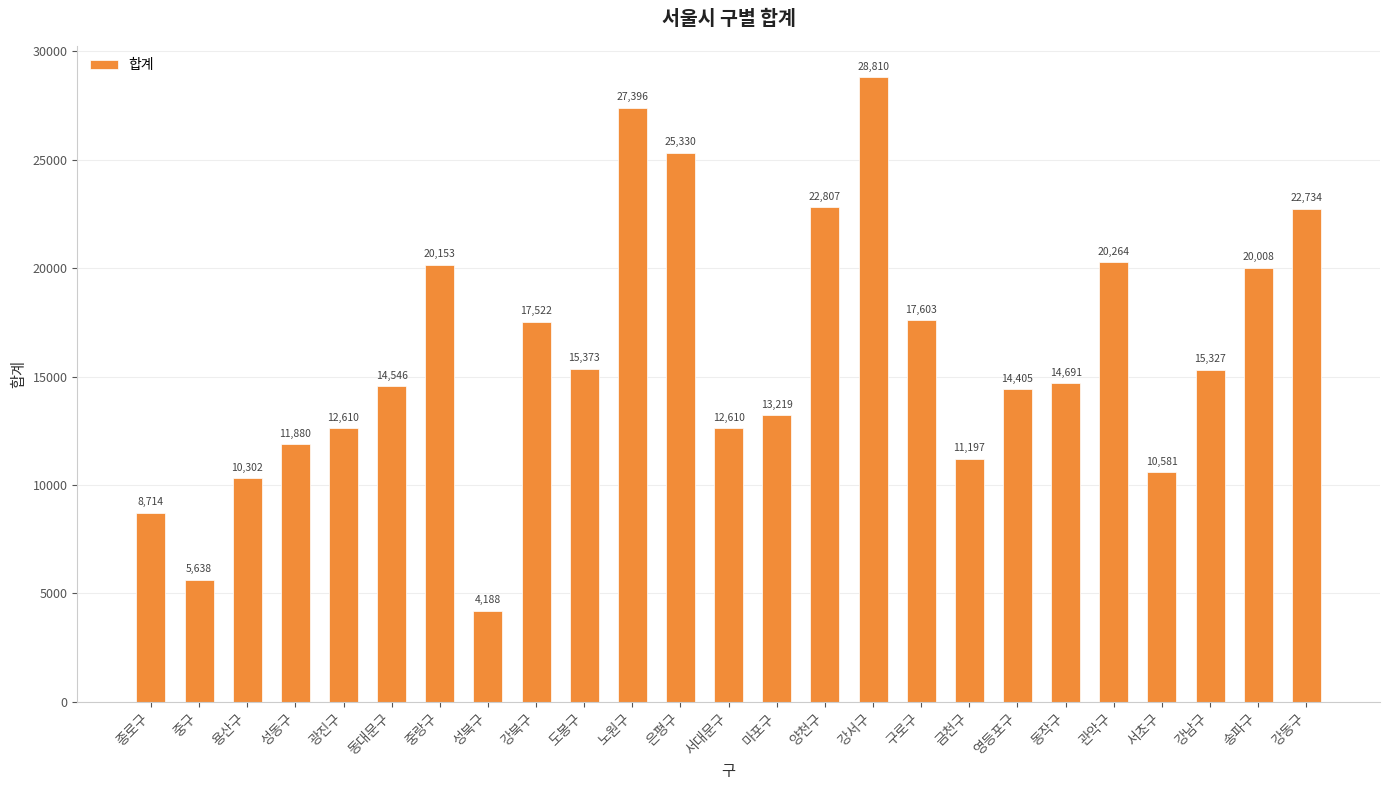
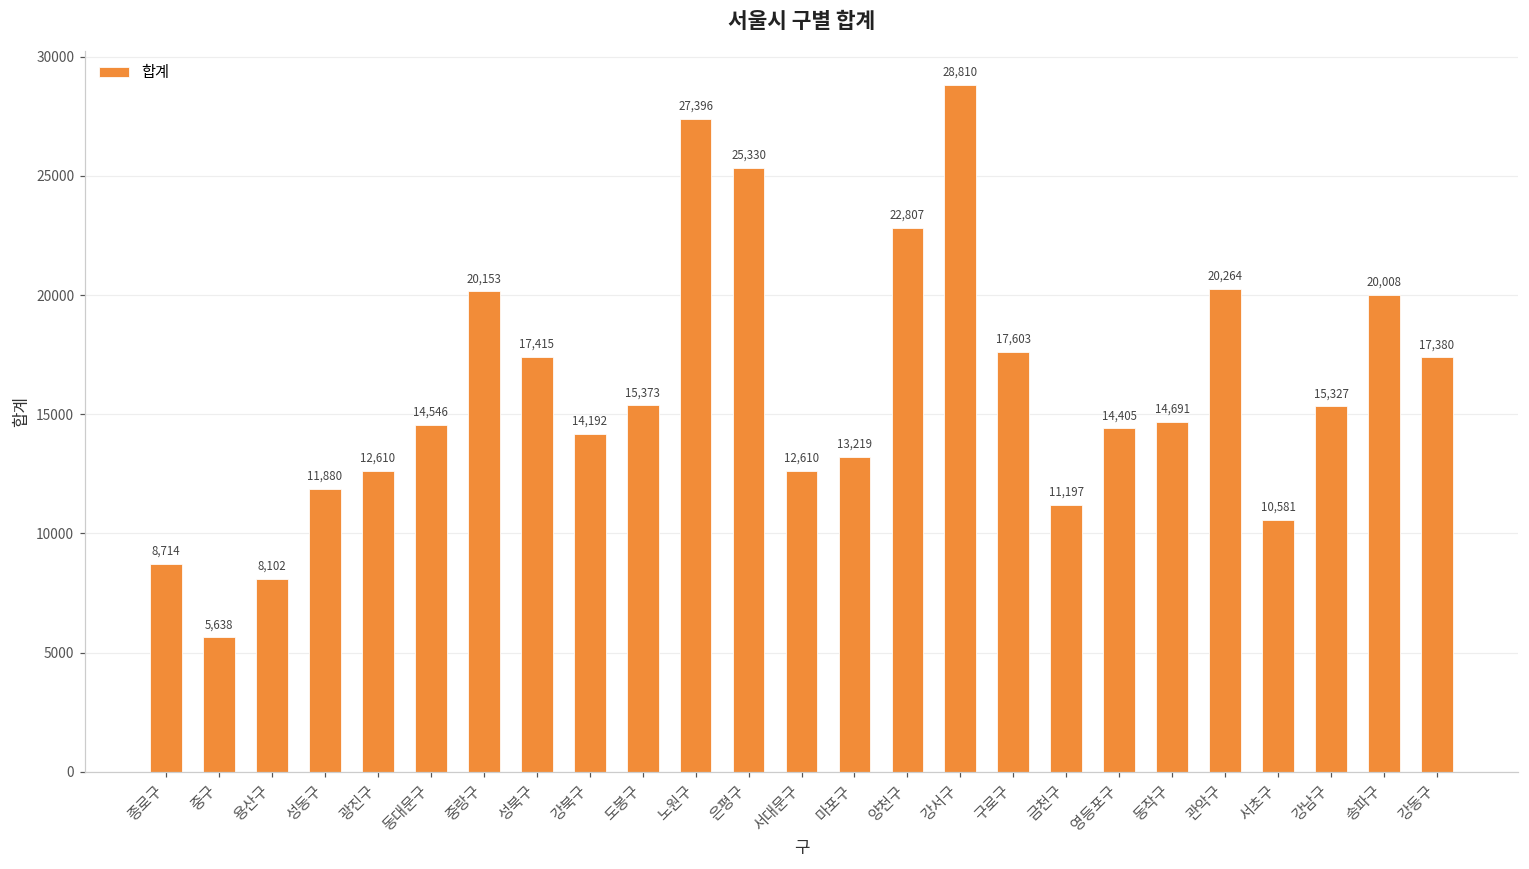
  {
    "종로구": "8,714",
    "중구": "5,638",
-   "용산구": "10,302",
+   "용산구": "8,102",
    "성동구": "11,880",
    "광진구": "12,610",
    "동대문구": "14,546",
    "중랑구": "20,153",
-   "성북구": "4,188",
-   "강북구": "17,522",
+   "성북구": "17,415",
+   "강북구": "14,192",
    "도봉구": "15,373",
    "노원구": "27,396",
    "은평구": "25,330",
    "서대문구": "12,610",
    "마포구": "13,219",
    "양천구": "22,807",
    "강서구": "28,810",
    "구로구": "17,603",
    "금천구": "11,197",
    "영등포구": "14,405",
    "동작구": "14,691",
    "관악구": "20,264",
    "서초구": "10,581",
    "강남구": "15,327",
    "송파구": "20,008",
-   "강동구": "22,734"
+   "강동구": "17,380"
  }
